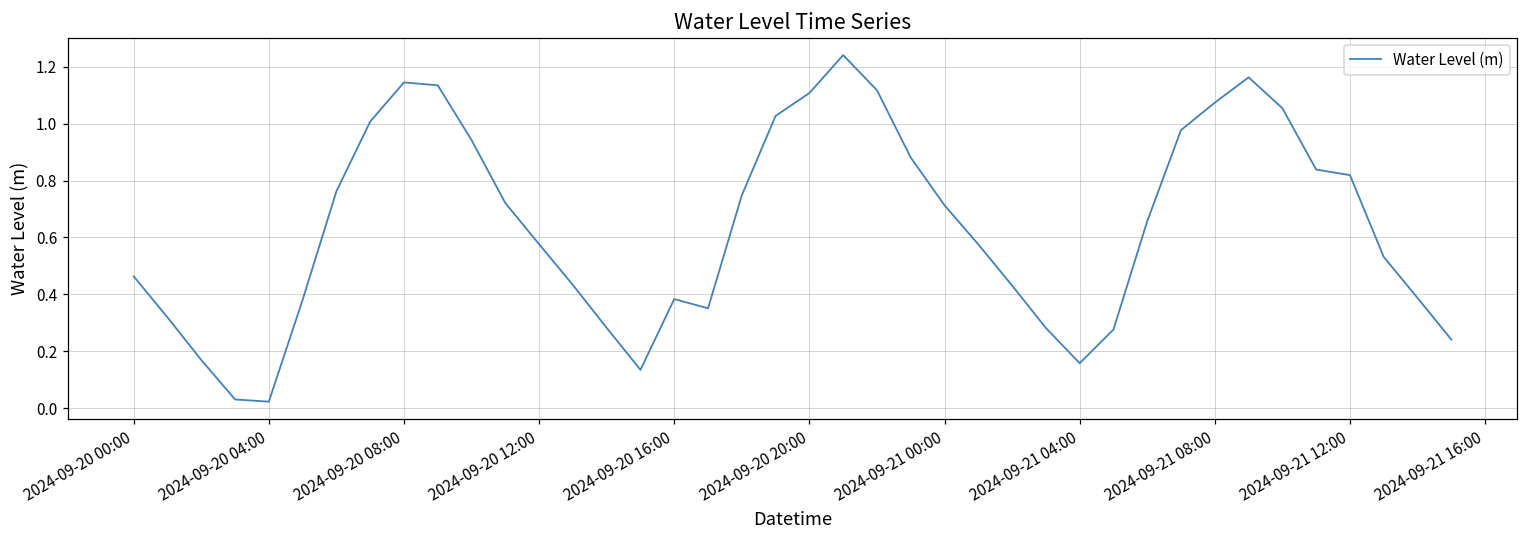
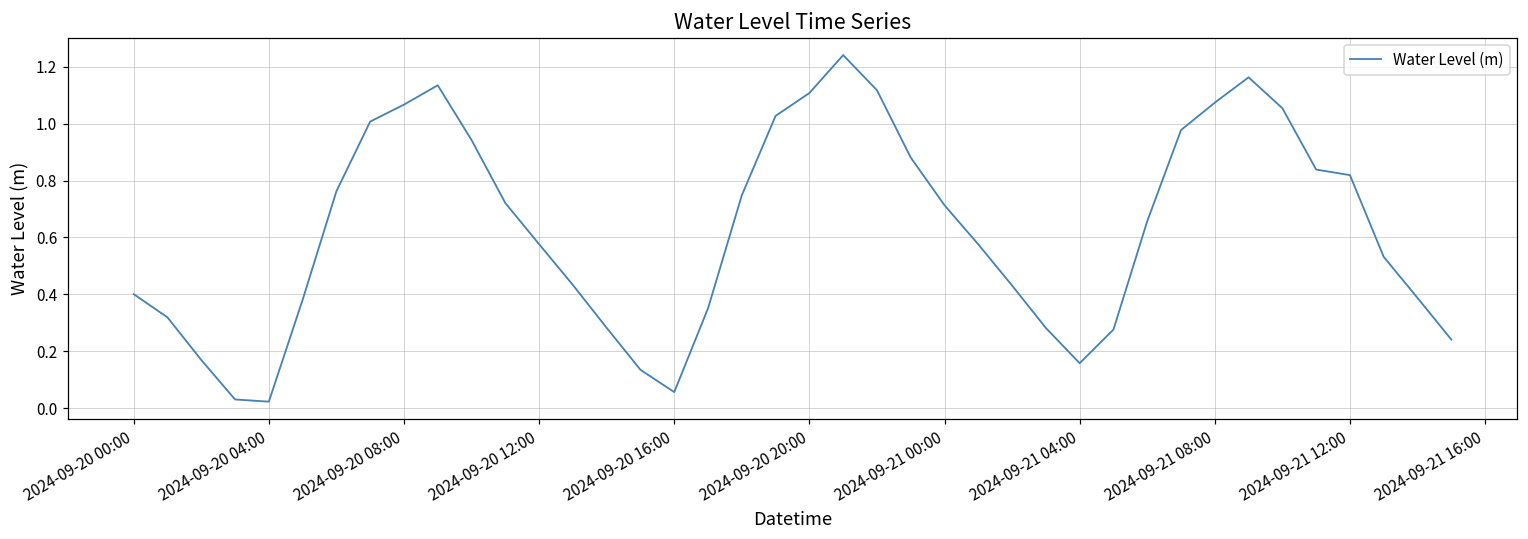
  {
-   "2024-09-20 00:00": 0.46,
+   "2024-09-20 00:00": 0.40,
    "2024-09-20 04:00": 0.02,
-   "2024-09-20 08:00": 1.15,
+   "2024-09-20 08:00": 1.07,
    "2024-09-20 12:00": 0.58,
-   "2024-09-20 16:00": 0.38,
+   "2024-09-20 16:00": 0.06,
    "2024-09-20 20:00": 1.11,
    "2024-09-21 00:00": 0.71,
    "2024-09-21 04:00": 0.16,
    "2024-09-21 08:00": 1.07,
    "2024-09-21 12:00": 0.82
  }
